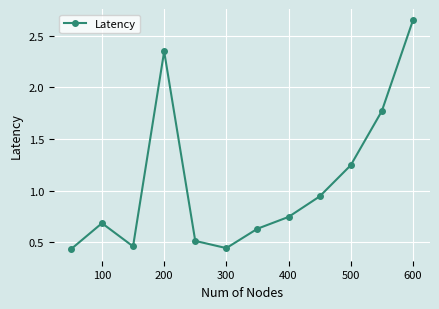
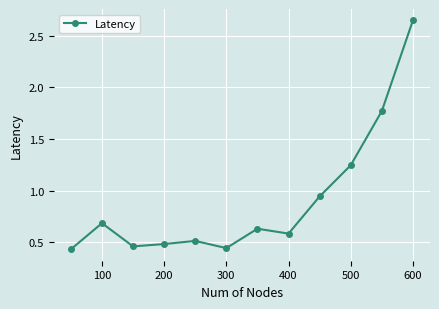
  {
    "100": 0.68,
-   "200": 2.35,
+   "200": 0.48,
    "300": 0.44,
-   "400": 0.74,
+   "400": 0.58,
    "500": 1.25,
    "600": 2.65
  }
